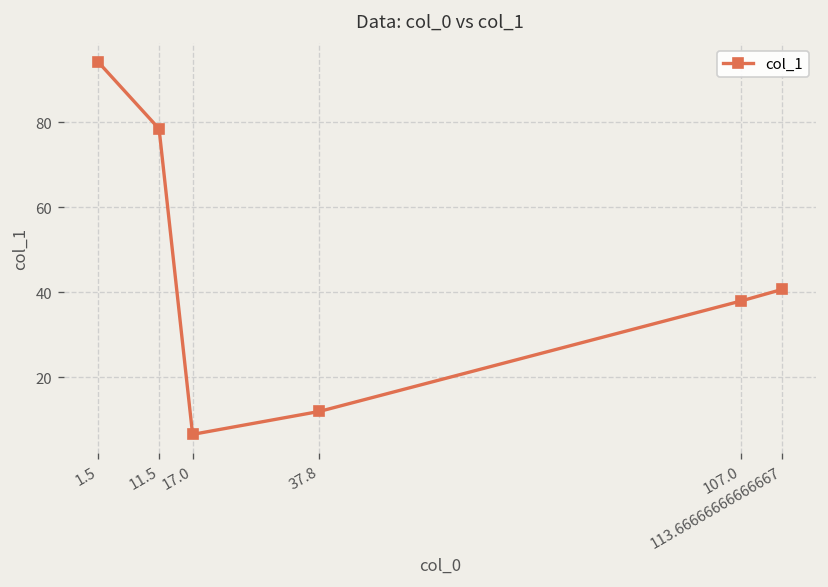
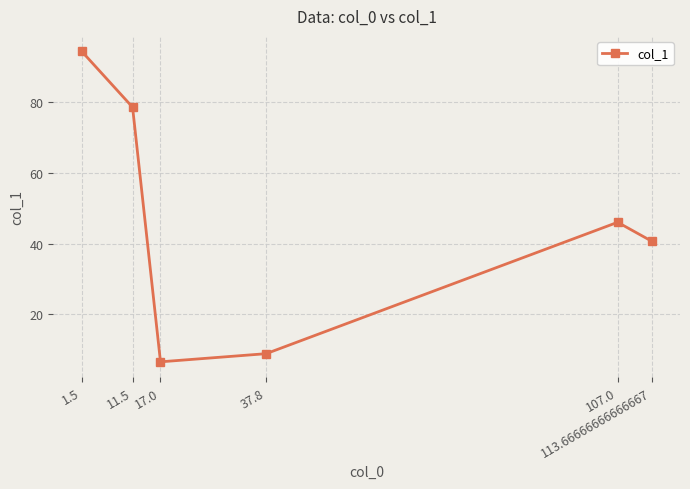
  {
    "1.5": 94,
    "11.5": 79,
    "17.0": 7,
-   "37.8": 12,
-   "107.0": 38,
+   "37.8": 9,
+   "107.0": 46,
    "113.66666666666667": 41
  }
